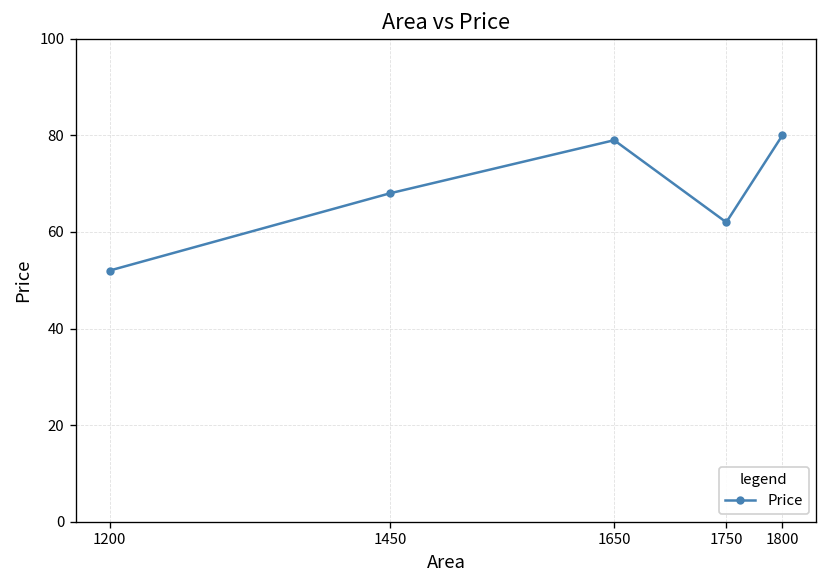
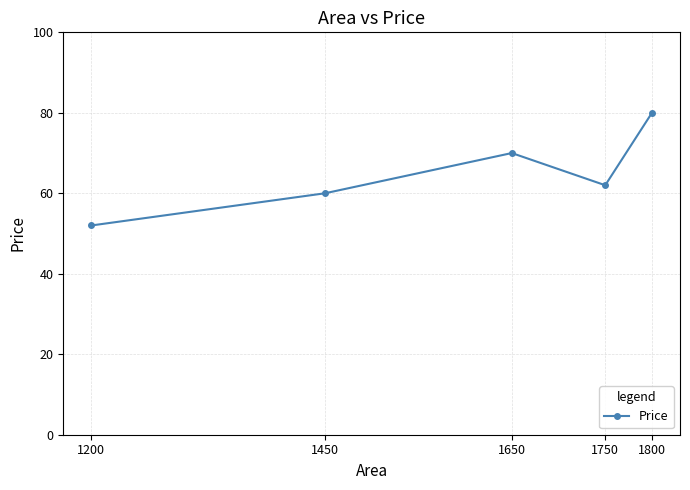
  {
    "1200": 52,
-   "1450": 68,
-   "1650": 79,
+   "1450": 60,
+   "1650": 70,
    "1750": 62,
    "1800": 80
  }
